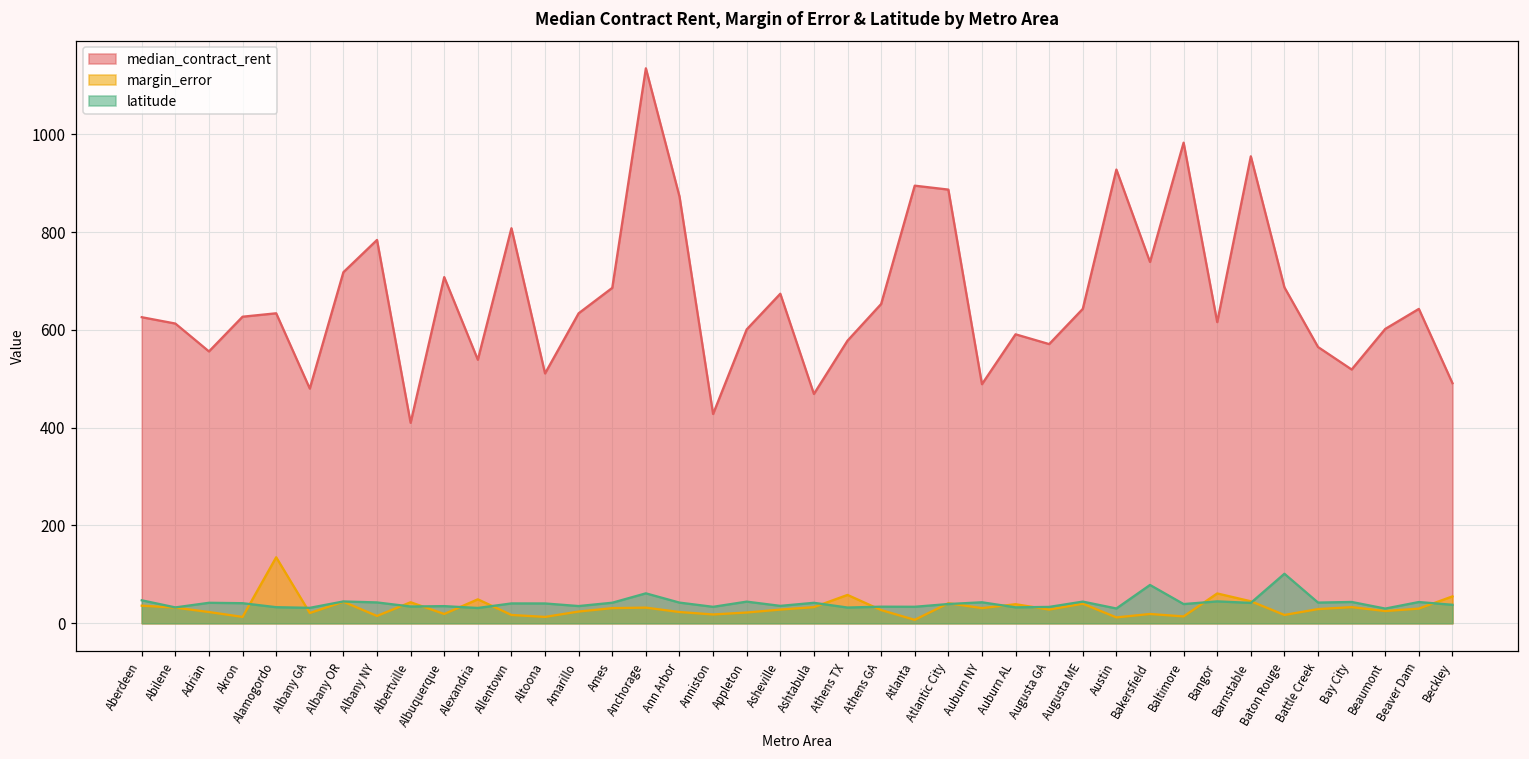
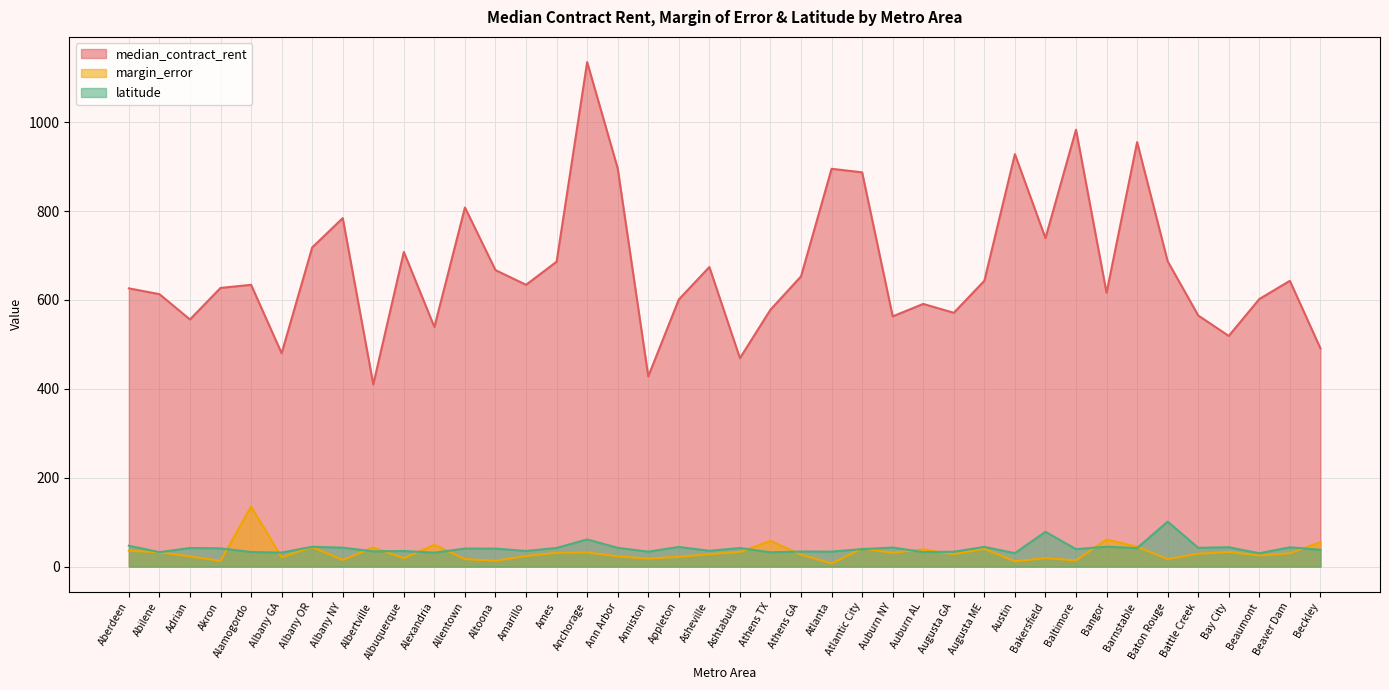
  {
    "median_contract_rent": {
      "Aberdeen": 630,
      "Abilene": 610,
      "Adrian": 560,
      "Akron": 630,
      "Alamogordo": 630,
      "Albany GA": 480,
      "Albany OR": 720,
      "Albany NY": 780,
      "Albertville": 410,
      "Albuquerque": 710,
      "Alexandria": 540,
      "Allentown": 810,
-     "Altoona": 510,
+     "Altoona": 670,
      "Amarillo": 630,
      "Ames": 690,
      "Anchorage": 1140,
-     "Ann Arbor": 870,
+     "Ann Arbor": 900,
      "Anniston": 430,
      "Appleton": 600,
      "Asheville": 670,
      "Ashtabula": 470,
      "Athens TX": 580,
      "Athens GA": 650,
      "Atlanta": 900,
      "Atlantic City": 890,
-     "Auburn NY": 490,
+     "Auburn NY": 560,
      "Auburn AL": 590,
      "Augusta GA": 570,
      "Augusta ME": 640,
      "Austin": 930,
      "Bakersfield": 740,
      "Baltimore": 980,
      "Bangor": 620,
      "Barnstable": 960,
      "Baton Rouge": 690,
      "Battle Creek": 570,
      "Bay City": 520,
      "Beaumont": 600,
      "Beaver Dam": 640,
      "Beckley": 490
    },
    "margin_error": {
      "Aberdeen": 40,
      "Adrian": 20,
      "Akron": 10,
      "Alamogordo": 140,
      "Albany GA": 20,
      "Albany NY": 20,
      "Albertville": 40,
      "Albuquerque": 20,
      "Alexandria": 50,
      "Allentown": 20,
      "Altoona": 10,
      "Amarillo": 20,
      "Ames": 30,
      "Anchorage": 30,
      "Ann Arbor": 20,
      "Anniston": 20,
      "Appleton": 20,
      "Asheville": 30,
      "Ashtabula": 30,
      "Athens TX": 60,
      "Athens GA": 30,
      "Atlanta": 10,
      "Auburn NY": 30,
      "Auburn AL": 40,
      "Austin": 10,
      "Bakersfield": 20,
      "Baltimore": 10,
      "Bangor": 60,
      "Baton Rouge": 20,
      "Battle Creek": 30,
      "Bay City": 30,
      "Beaver Dam": 30,
      "Beckley": 60
    },
    "latitude": {
      "Aberdeen": 50,
      "Adrian": 40,
      "Akron": 40,
      "Alamogordo": 30,
      "Albany GA": 30,
      "Albany NY": 40,
      "Albertville": 30,
      "Albuquerque": 40,
      "Alexandria": 30,
      "Allentown": 40,
      "Altoona": 40,
      "Amarillo": 40,
      "Ames": 40,
      "Anchorage": 60,
      "Ann Arbor": 40,
      "Anniston": 30,
      "Appleton": 40,
      "Asheville": 40,
      "Ashtabula": 40,
      "Athens TX": 30,
      "Athens GA": 30,
      "Atlanta": 30,
      "Auburn NY": 40,
      "Auburn AL": 30,
      "Austin": 30,
      "Bakersfield": 80,
      "Baltimore": 40,
      "Bangor": 40,
      "Baton Rouge": 100,
      "Battle Creek": 40,
      "Bay City": 40,
      "Beaver Dam": 40,
      "Beckley": 40
    }
  }
